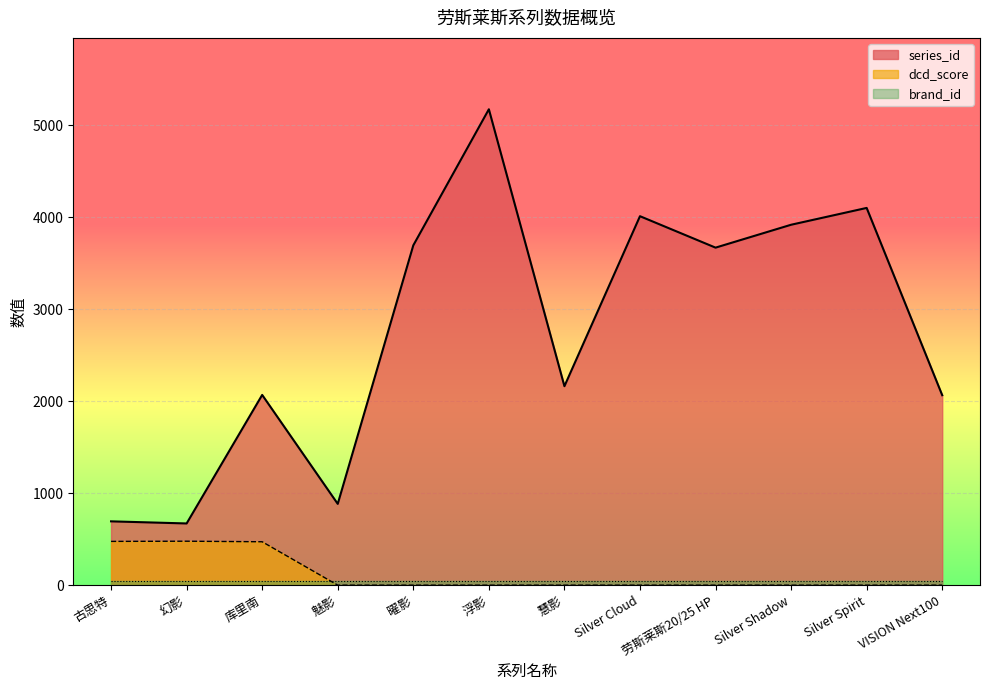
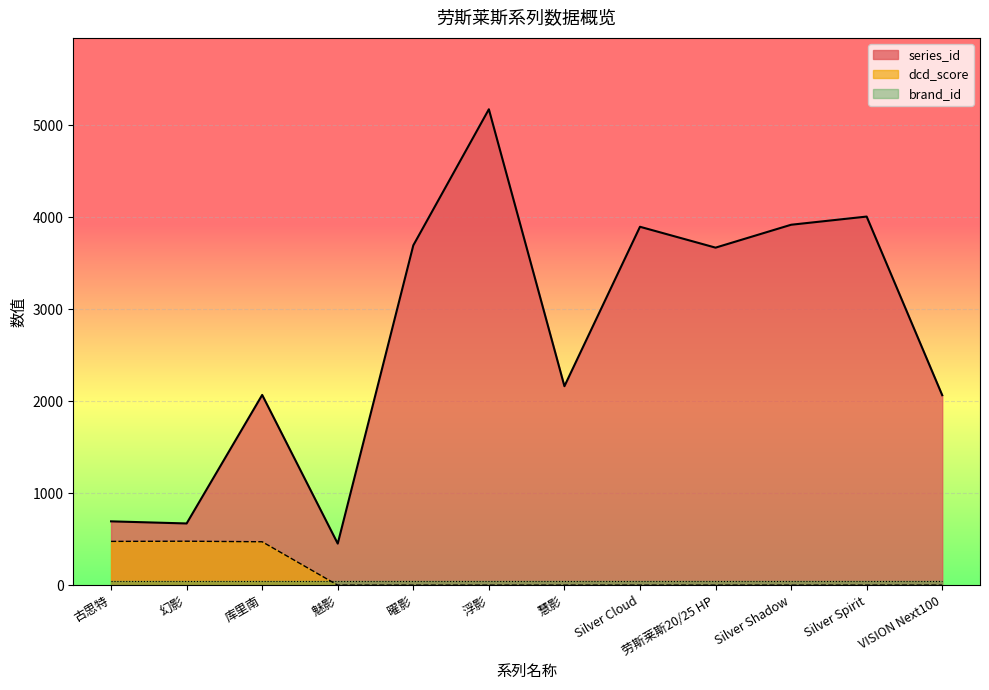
  {
    "series_id": {
      "古思特": 700,
      "幻影": 700,
      "库里南": 2100,
-     "魅影": 900,
+     "魅影": 500,
      "曜影": 3700,
      "浮影": 5200,
      "慧影": 2200,
-     "Silver Cloud": 4000,
+     "Silver Cloud": 3900,
      "劳斯莱斯20/25 HP": 3700,
      "Silver Shadow": 3900,
-     "Silver Spirit": 4100,
+     "Silver Spirit": 4000,
      "VISION Next100": 2100
    },
    "dcd_score": {
      "古思特": 500,
      "幻影": 500,
      "库里南": 500,
      "魅影": 0,
      "曜影": 0,
      "浮影": 0,
      "慧影": 0,
      "Silver Cloud": 0,
      "劳斯莱斯20/25 HP": 0,
      "Silver Shadow": 0,
      "Silver Spirit": 0,
      "VISION Next100": 0
    },
    "brand_id": {
      "古思特": 0,
      "幻影": 0,
      "库里南": 0,
      "魅影": 0,
      "曜影": 0,
      "浮影": 0,
      "慧影": 0,
      "Silver Cloud": 0,
      "劳斯莱斯20/25 HP": 0,
      "Silver Shadow": 0,
      "Silver Spirit": 0,
      "VISION Next100": 0
    }
  }
